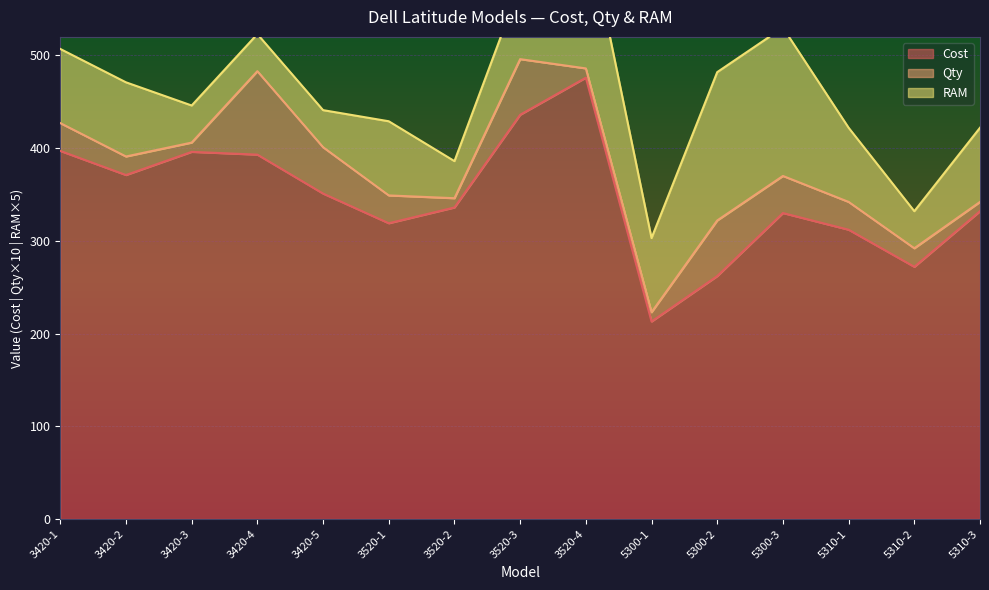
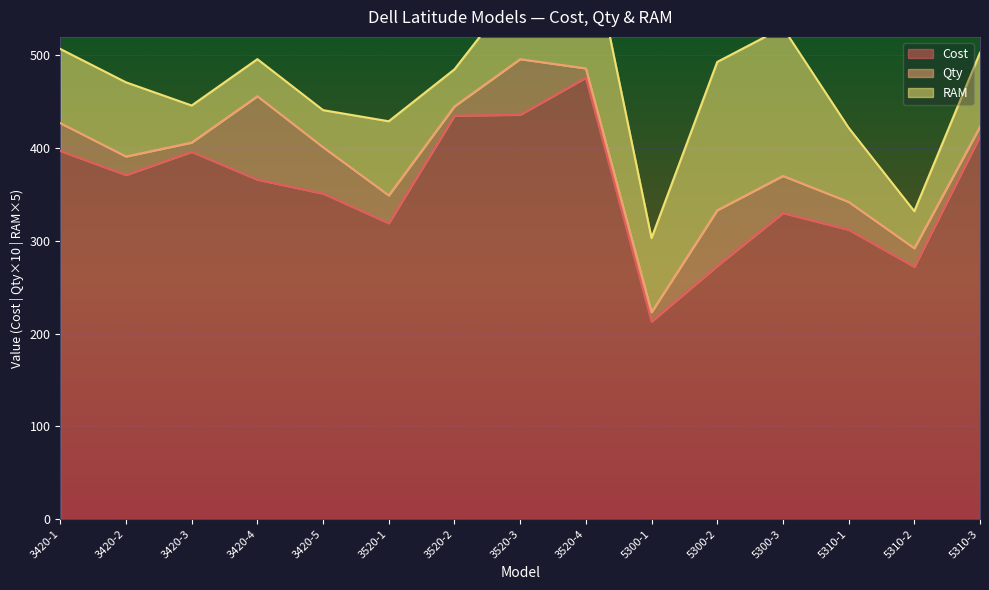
  {
    "Cost": {
      "3420-1": 400,
      "3420-2": 370,
      "3420-3": 400,
-     "3420-4": 390,
+     "3420-4": 370,
      "3420-5": 350,
      "3520-1": 320,
-     "3520-2": 340,
+     "3520-2": 440,
      "3520-3": 440,
      "3520-4": 480,
      "5300-1": 210,
-     "5300-2": 260,
+     "5300-2": 270,
      "5300-3": 330,
      "5310-1": 310,
      "5310-2": 270,
-     "5310-3": 330
+     "5310-3": 410
    }
  }
